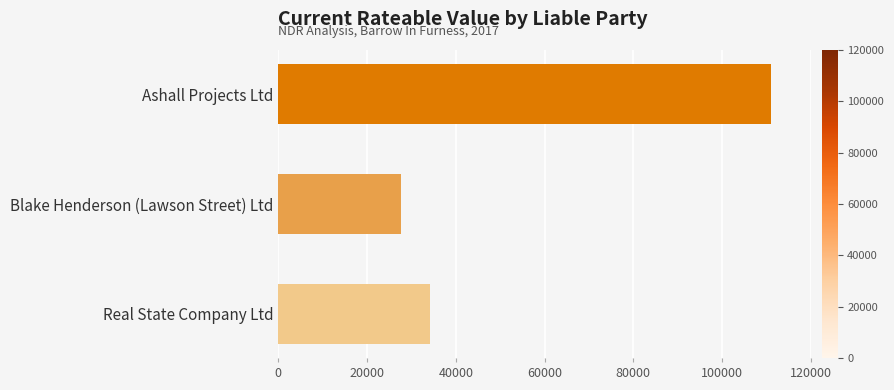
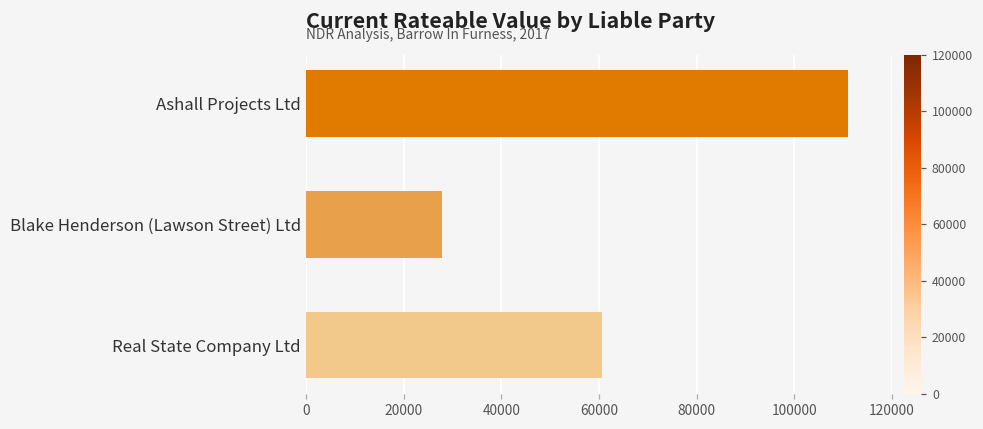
  {
    "Ashall Projects Ltd": 111000,
    "Blake Henderson (Lawson Street) Ltd": 28000,
-   "Real State Company Ltd": 34000
+   "Real State Company Ltd": 61000
  }
